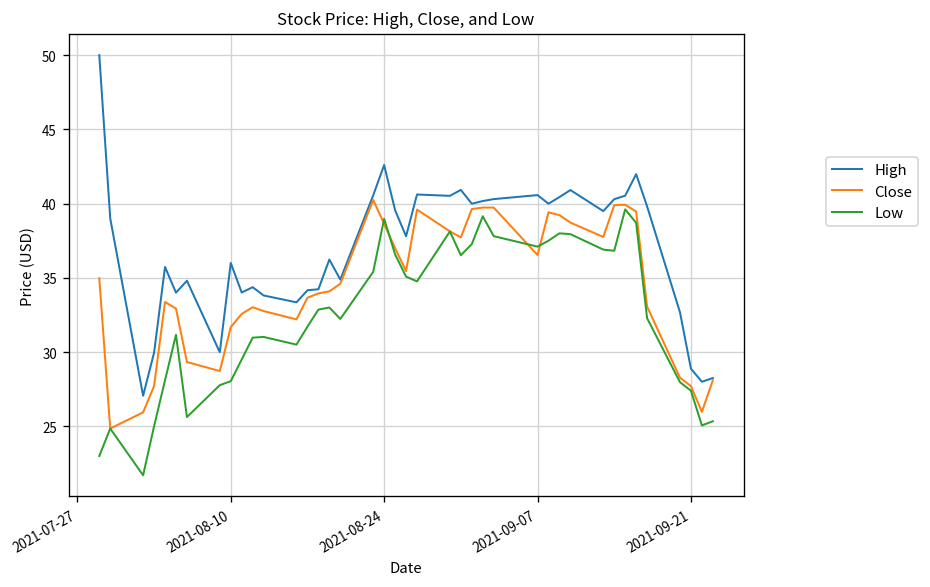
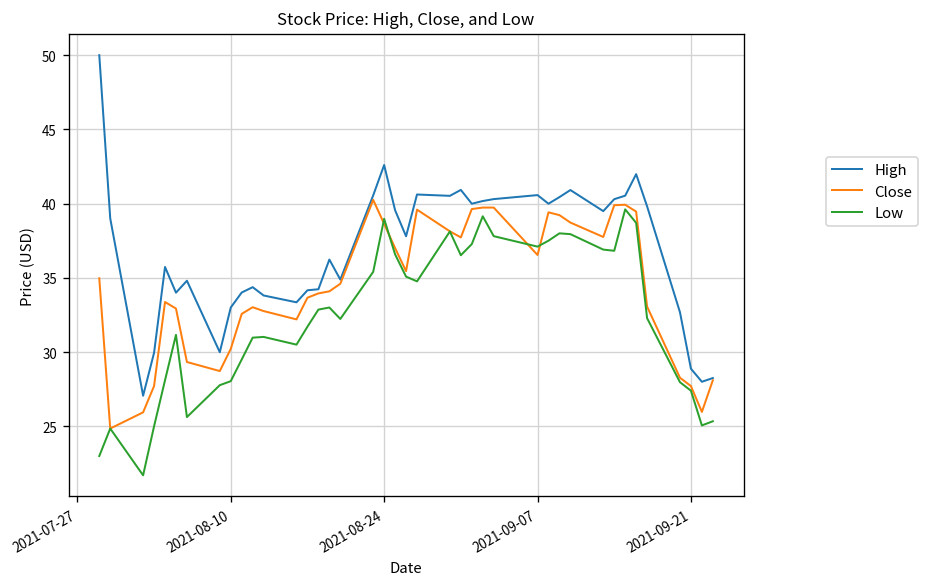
  {
    "High": {
-     "2021-08-10": 36,
+     "2021-08-10": 33,
      "2021-08-24": 42.6,
      "2021-09-07": 40.6,
      "2021-09-21": 29
    },
    "Close": {
-     "2021-08-10": 31.7,
+     "2021-08-10": 30.2,
      "2021-08-24": 38.6,
      "2021-09-07": 36.5,
      "2021-09-21": 27.7
    },
    "Low": {
      "2021-08-10": 28.0,
      "2021-08-24": 39.0,
      "2021-09-07": 37.1,
      "2021-09-21": 27.4
    }
  }
